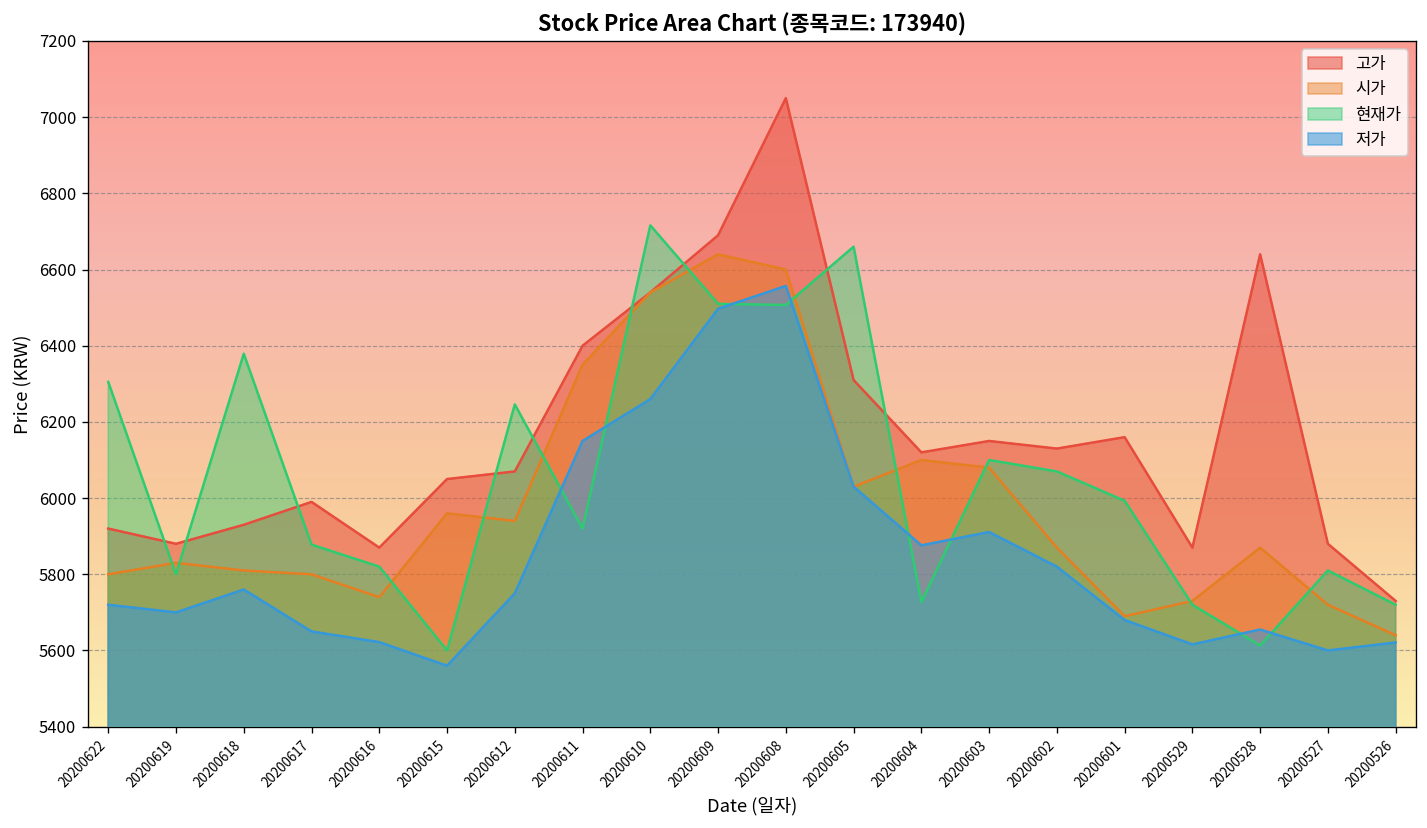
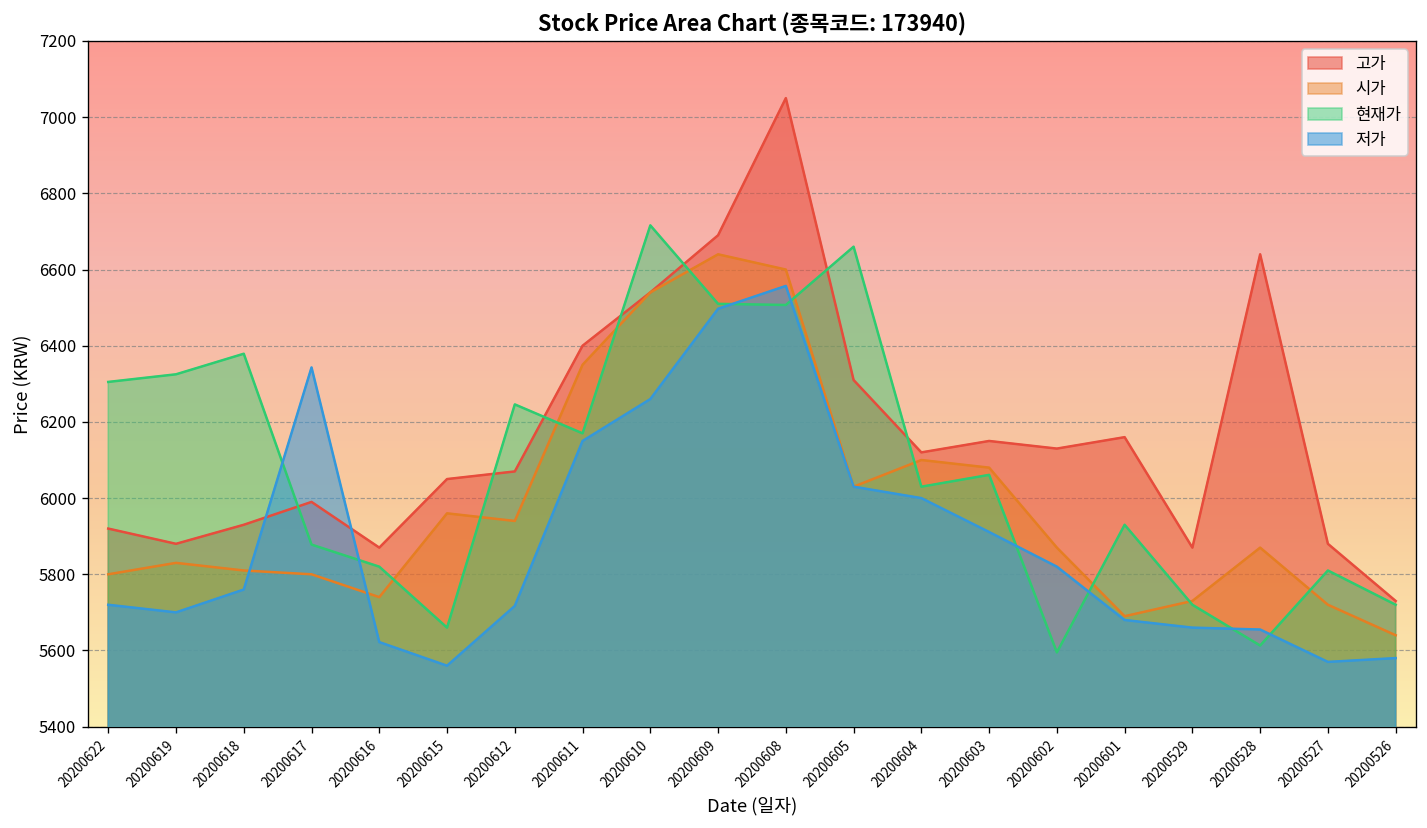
  {
    "현재가": {
      "20200622": 6310,
-     "20200619": 5800,
+     "20200619": 6330,
      "20200618": 6380,
      "20200617": 5880,
      "20200616": 5820,
-     "20200615": 5600,
+     "20200615": 5660,
      "20200612": 6250,
-     "20200611": 5920,
+     "20200611": 6170,
      "20200610": 6720,
      "20200609": 6510,
      "20200608": 6510,
      "20200605": 6660,
-     "20200604": 5730,
-     "20200603": 6100,
-     "20200602": 6070,
-     "20200601": 5990,
+     "20200604": 6030,
+     "20200603": 6060,
+     "20200602": 5600,
+     "20200601": 5930,
      "20200529": 5720,
      "20200528": 5610,
      "20200527": 5810,
      "20200526": 5720
    },
    "저가": {
      "20200622": 5720,
      "20200619": 5700,
      "20200618": 5760,
-     "20200617": 5650,
+     "20200617": 6340,
      "20200616": 5620,
      "20200615": 5560,
-     "20200612": 5750,
+     "20200612": 5720,
      "20200611": 6150,
      "20200610": 6260,
      "20200609": 6500,
      "20200608": 6560,
-     "20200604": 5880,
+     "20200604": 6000,
      "20200603": 5910,
      "20200602": 5820,
      "20200601": 5680,
-     "20200529": 5620,
+     "20200529": 5660,
      "20200528": 5660,
-     "20200527": 5600,
-     "20200526": 5620
+     "20200527": 5570,
+     "20200526": 5580
    }
  }
